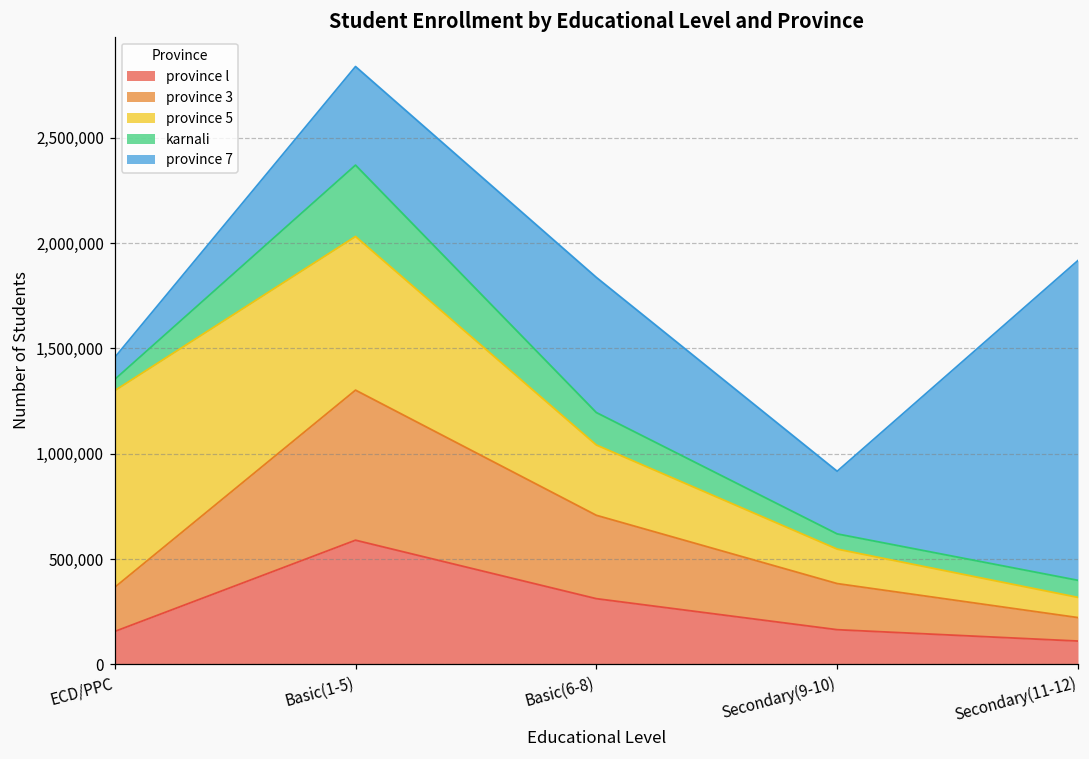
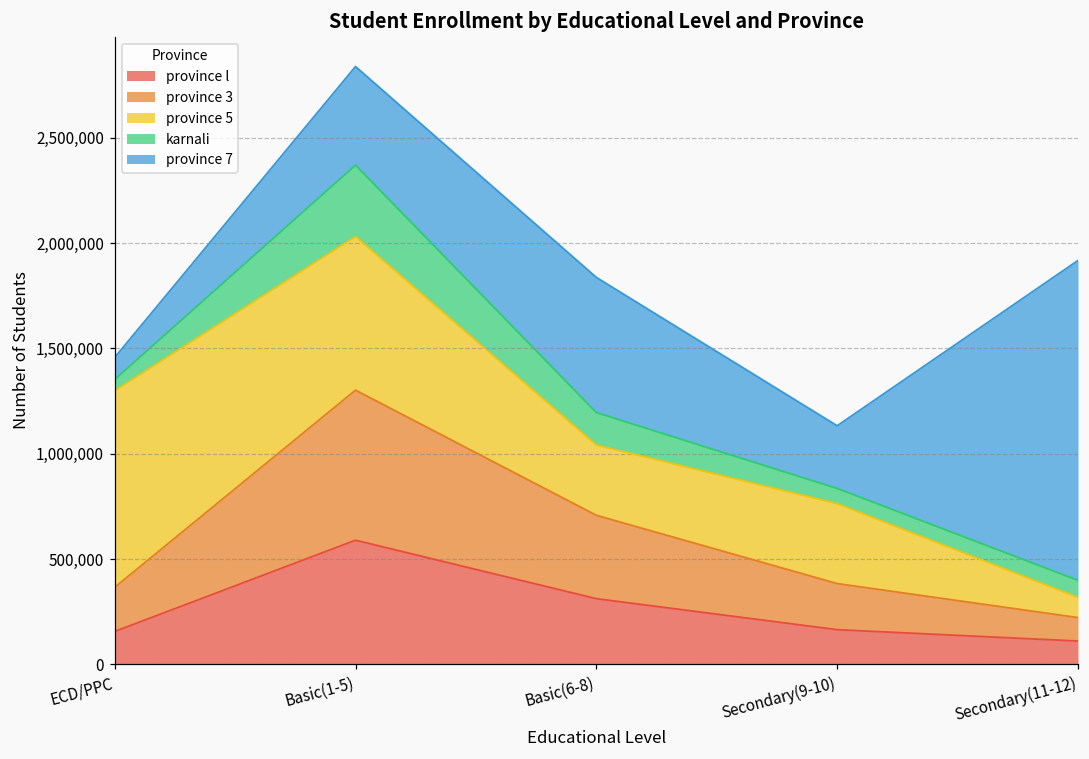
  {
    "province 5": {
      "ECD/PPC": "930,000",
      "Basic(1-5)": "730,000",
      "Basic(6-8)": "330,000",
-     "Secondary(9-10)": "160,000",
+     "Secondary(9-10)": "380,000",
      "Secondary(11-12)": "100,000"
    },
    "karnali": {
      "ECD/PPC": "50,000",
      "Basic(1-5)": "340,000",
      "Basic(6-8)": "150,000",
      "Secondary(9-10)": "70,000",
      "Secondary(11-12)": "80,000"
    },
    "province 7": {
      "ECD/PPC": "100,000",
      "Basic(1-5)": "470,000",
      "Basic(6-8)": "640,000",
      "Secondary(9-10)": "300,000",
      "Secondary(11-12)": "1,520,000"
    }
  }
